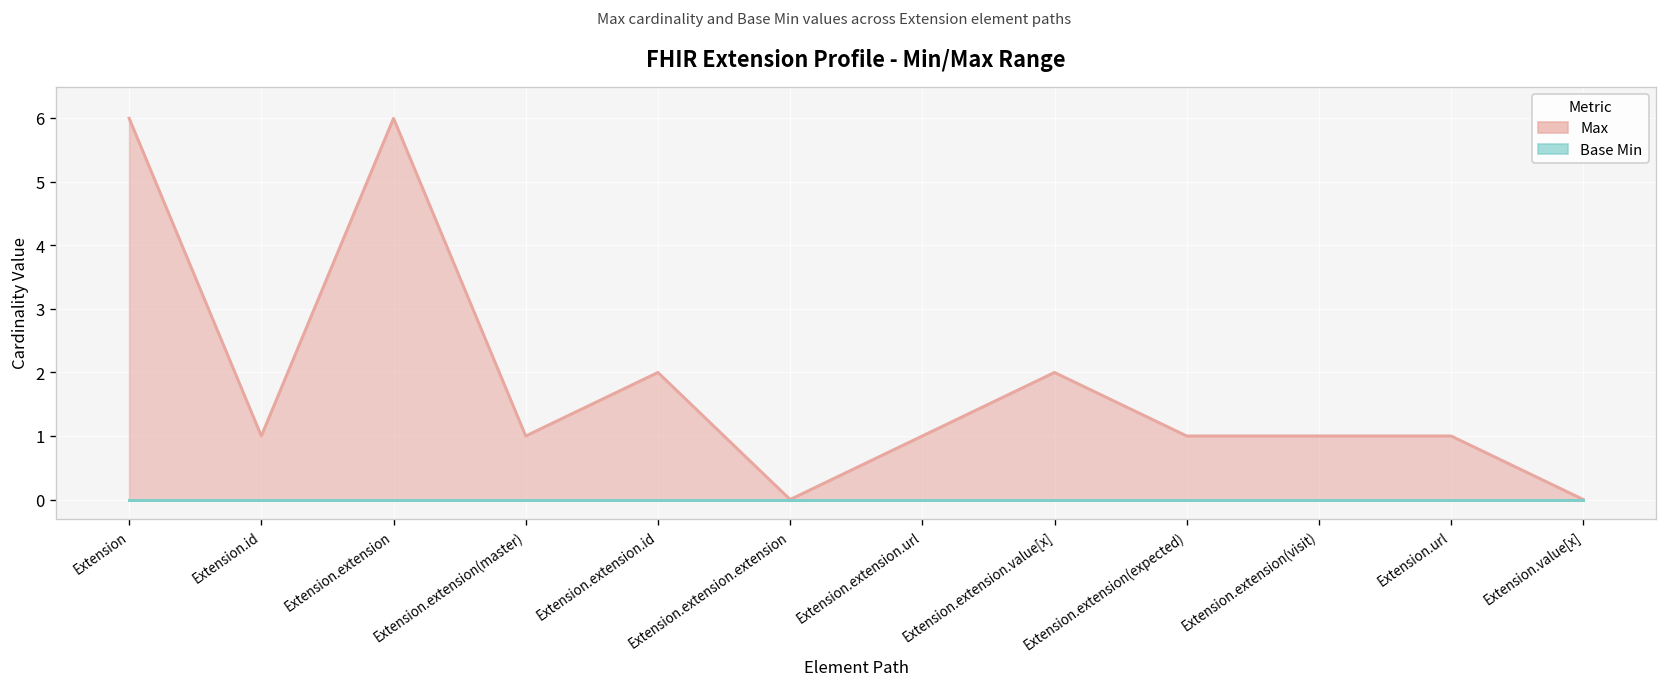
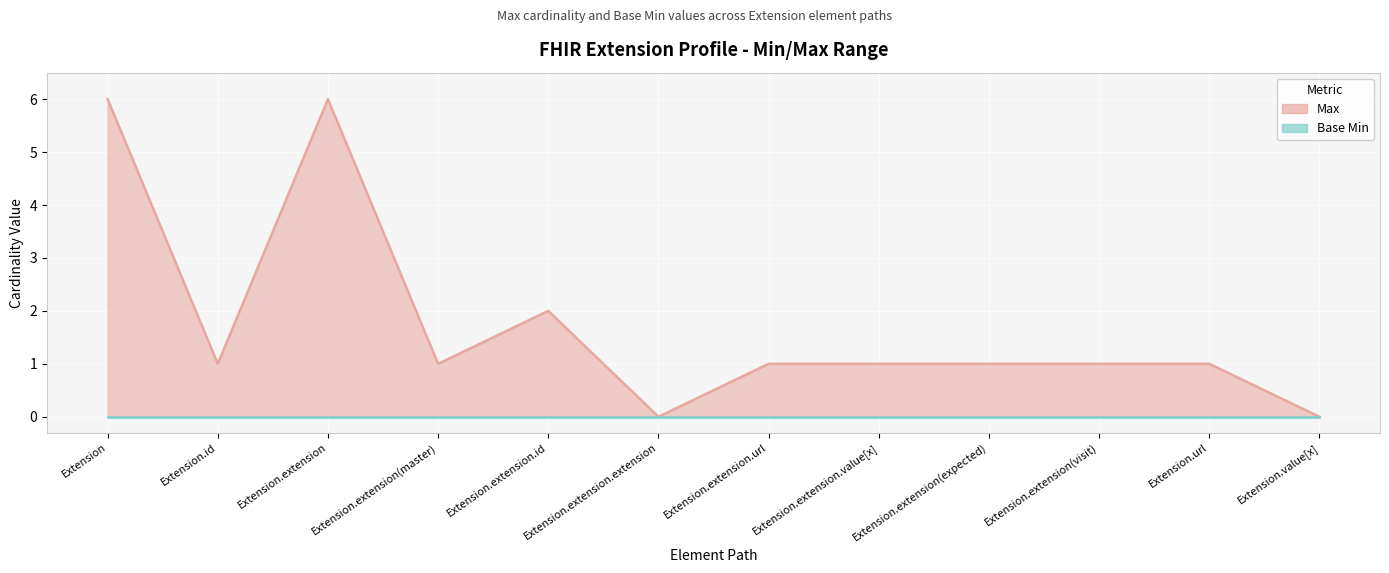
  {
    "Max": {
      "Extension": 6,
      "Extension.id": 1,
      "Extension.extension": 6,
      "Extension.extension(master)": 1,
      "Extension.extension.id": 2,
      "Extension.extension.url": 1,
-     "Extension.extension.value[x]": 2,
+     "Extension.extension.value[x]": 1,
      "Extension.extension(expected)": 1,
      "Extension.extension(visit)": 1,
      "Extension.url": 1
    },
    "Base Min": {
      "Extension": 0,
      "Extension.id": 0,
      "Extension.extension": 0,
      "Extension.extension(master)": 0,
      "Extension.extension.id": 0,
      "Extension.extension.url": 0,
      "Extension.extension.value[x]": 0,
      "Extension.extension(expected)": 0,
      "Extension.extension(visit)": 0,
      "Extension.url": 0
    }
  }
